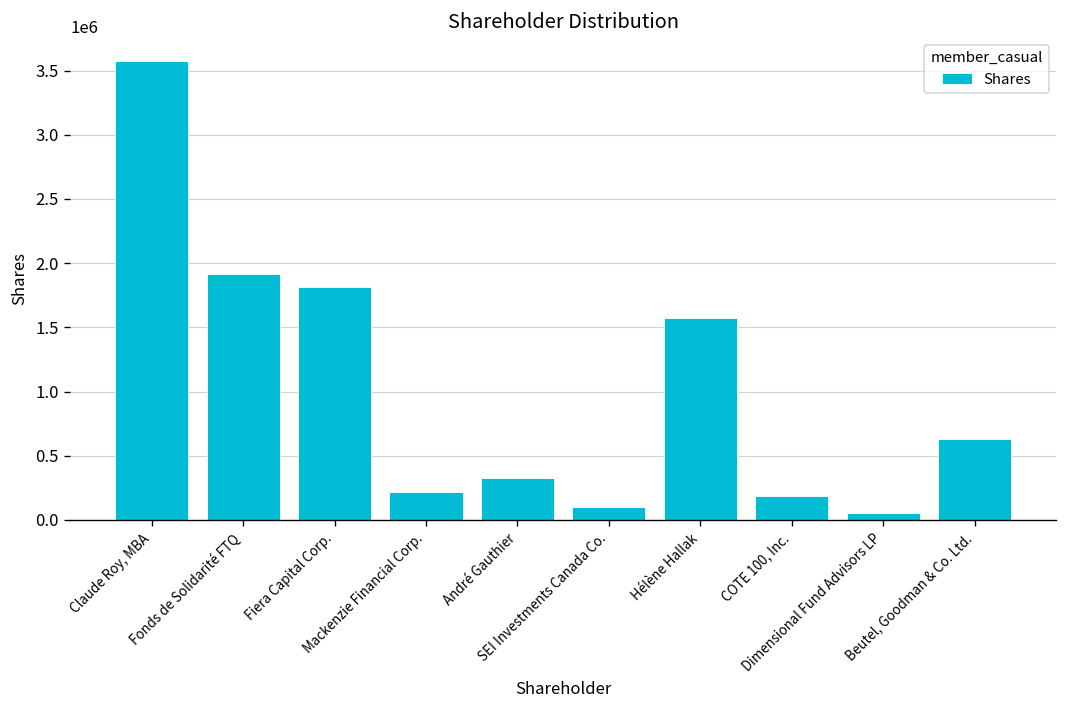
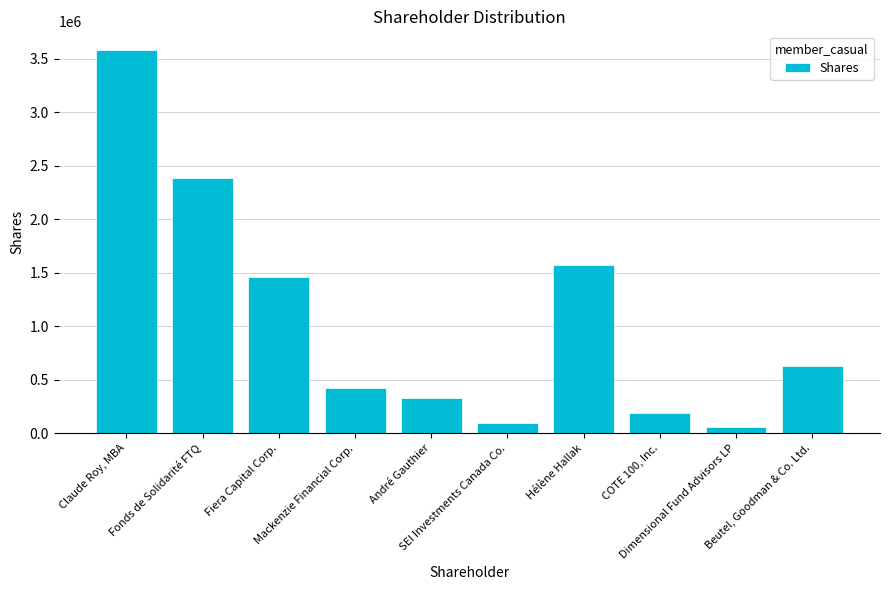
  {
    "Claude Roy, MBA": 3580000,
-   "Fonds de Solidarité FTQ": 1920000,
-   "Fiera Capital Corp.": 1810000,
-   "Mackenzie Financial Corp.": 220000,
+   "Fonds de Solidarité FTQ": 2390000,
+   "Fiera Capital Corp.": 1460000,
+   "Mackenzie Financial Corp.": 430000,
    "André Gauthier": 330000,
    "SEI Investments Canada Co.": 100000,
    "Hélène Hallak": 1570000,
    "COTE 100, Inc.": 180000,
    "Dimensional Fund Advisors LP": 60000,
    "Beutel, Goodman & Co. Ltd.": 630000
  }
